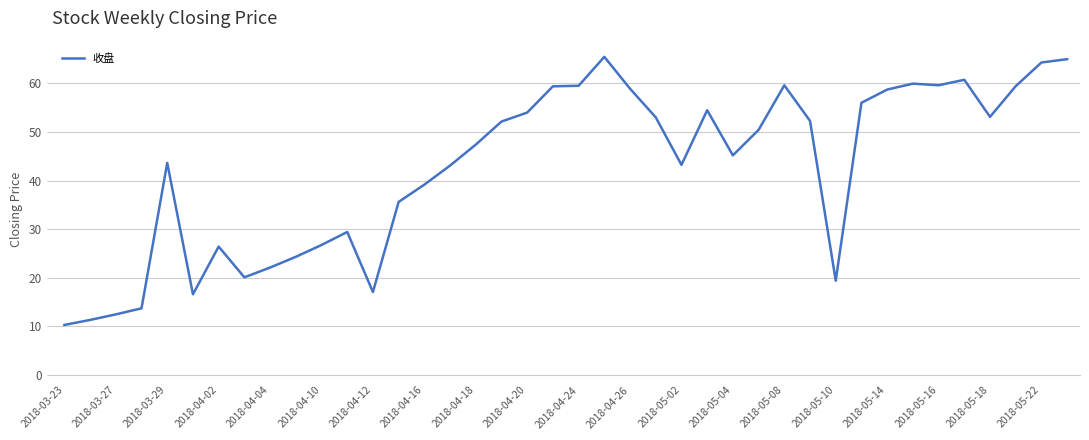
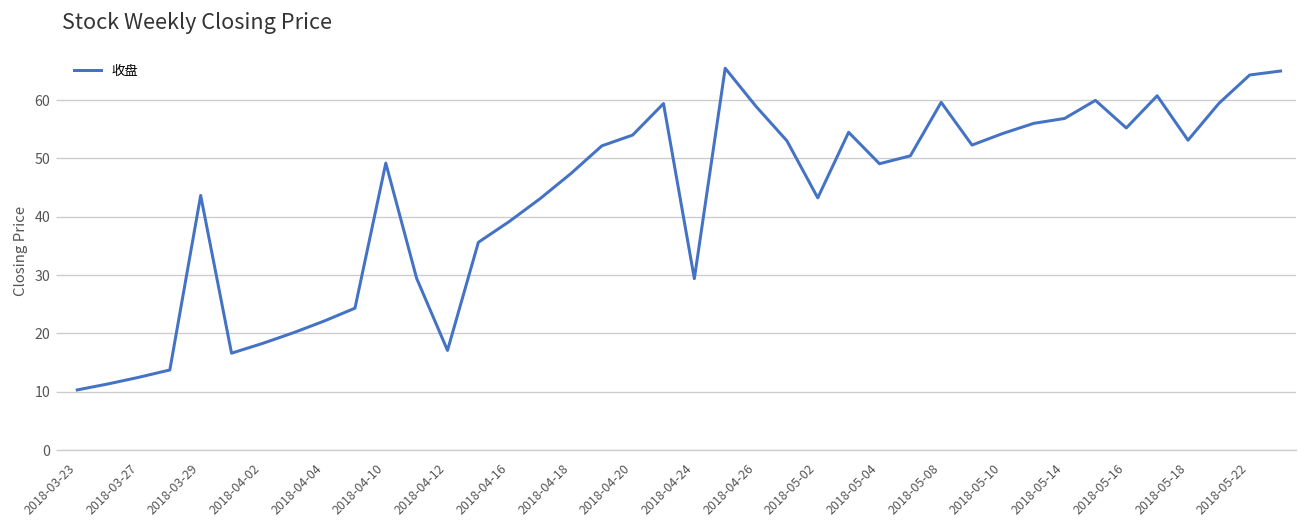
  {
    "2018-03-23": 10,
    "2018-03-27": 12,
    "2018-03-29": 44,
-   "2018-04-02": 26,
+   "2018-04-02": 18,
    "2018-04-04": 22,
-   "2018-04-10": 27,
+   "2018-04-10": 49,
    "2018-04-12": 17,
    "2018-04-16": 39,
    "2018-04-18": 47,
    "2018-04-20": 54,
-   "2018-04-24": 60,
+   "2018-04-24": 29,
    "2018-04-26": 59,
    "2018-05-02": 43,
-   "2018-05-04": 45,
+   "2018-05-04": 49,
    "2018-05-08": 60,
-   "2018-05-10": 19,
-   "2018-05-14": 59,
-   "2018-05-16": 60,
+   "2018-05-10": 54,
+   "2018-05-14": 57,
+   "2018-05-16": 55,
    "2018-05-18": 53,
    "2018-05-22": 64
  }
